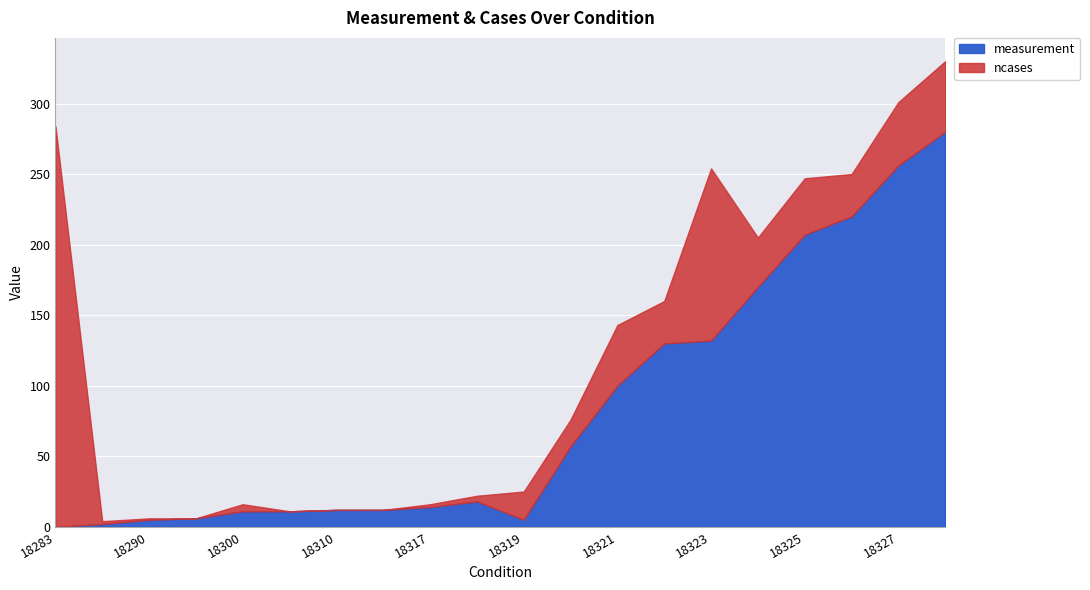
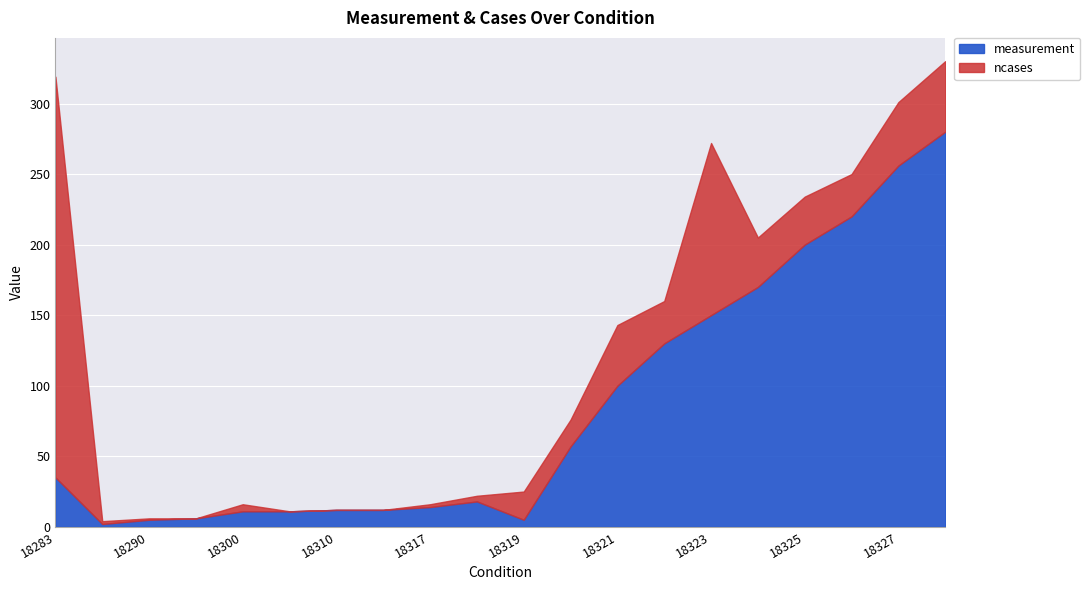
  {
    "measurement": {
-     "18283": 0,
+     "18283": 35,
      "18300": 11,
      "18317": 14,
      "18319": 5,
      "18321": 100,
-     "18323": 132,
-     "18325": 207,
+     "18323": 150,
+     "18325": 200,
      "18327": 256
    },
    "ncases": {
      "18283": 284,
      "18300": 5,
      "18317": 2,
      "18319": 20,
      "18321": 43,
      "18323": 122,
-     "18325": 40,
+     "18325": 34,
      "18327": 45
    }
  }
